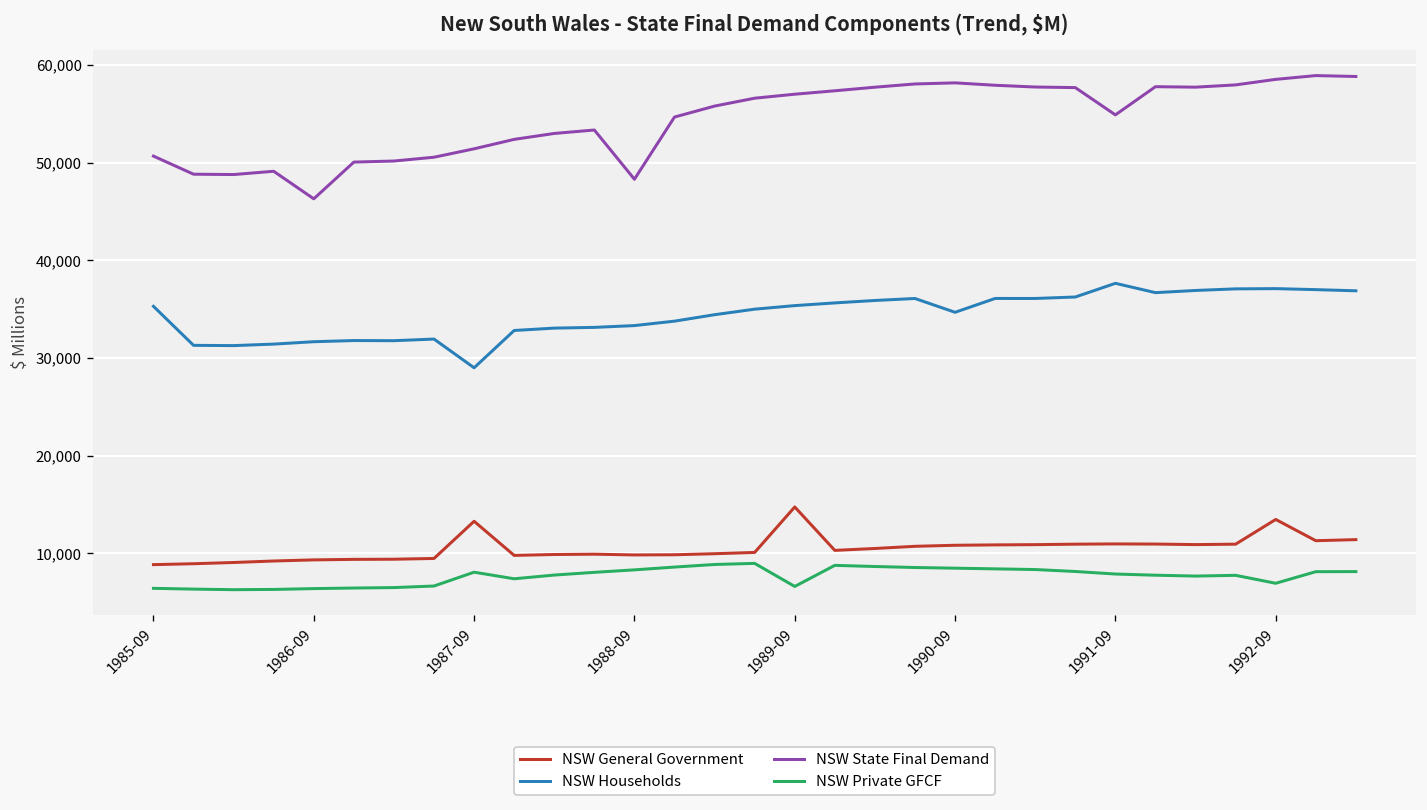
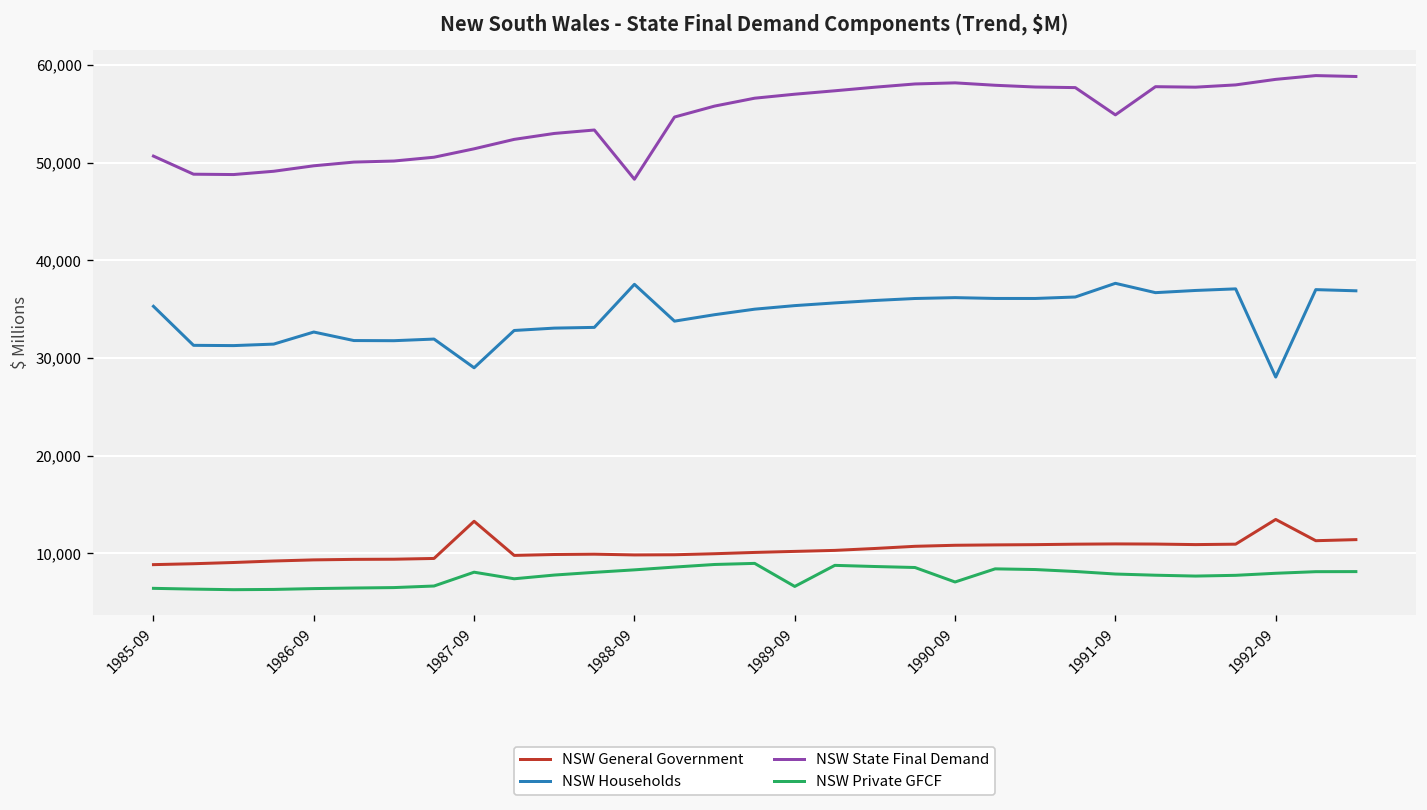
  {
    "NSW General Government": {
      "1985-09": "9,000",
      "1986-09": "9,000",
      "1987-09": "13,000",
      "1988-09": "10,000",
-     "1989-09": "15,000",
+     "1989-09": "10,000",
      "1990-09": "11,000",
      "1991-09": "11,000",
      "1992-09": "13,000"
    },
    "NSW Households": {
      "1985-09": "35,000",
-     "1986-09": "32,000",
+     "1986-09": "33,000",
      "1987-09": "29,000",
-     "1988-09": "33,000",
+     "1988-09": "38,000",
      "1989-09": "35,000",
-     "1990-09": "35,000",
+     "1990-09": "36,000",
      "1991-09": "38,000",
-     "1992-09": "37,000"
+     "1992-09": "28,000"
    },
    "NSW State Final Demand": {
      "1985-09": "51,000",
-     "1986-09": "46,000",
+     "1986-09": "50,000",
      "1987-09": "51,000",
      "1988-09": "48,000",
      "1989-09": "57,000",
      "1990-09": "58,000",
      "1991-09": "55,000",
      "1992-09": "59,000"
    },
    "NSW Private GFCF": {
      "1985-09": "6,000",
      "1986-09": "6,000",
      "1987-09": "8,000",
      "1988-09": "8,000",
      "1989-09": "7,000",
-     "1990-09": "8,000",
+     "1990-09": "7,000",
      "1991-09": "8,000",
-     "1992-09": "7,000"
+     "1992-09": "8,000"
    }
  }
